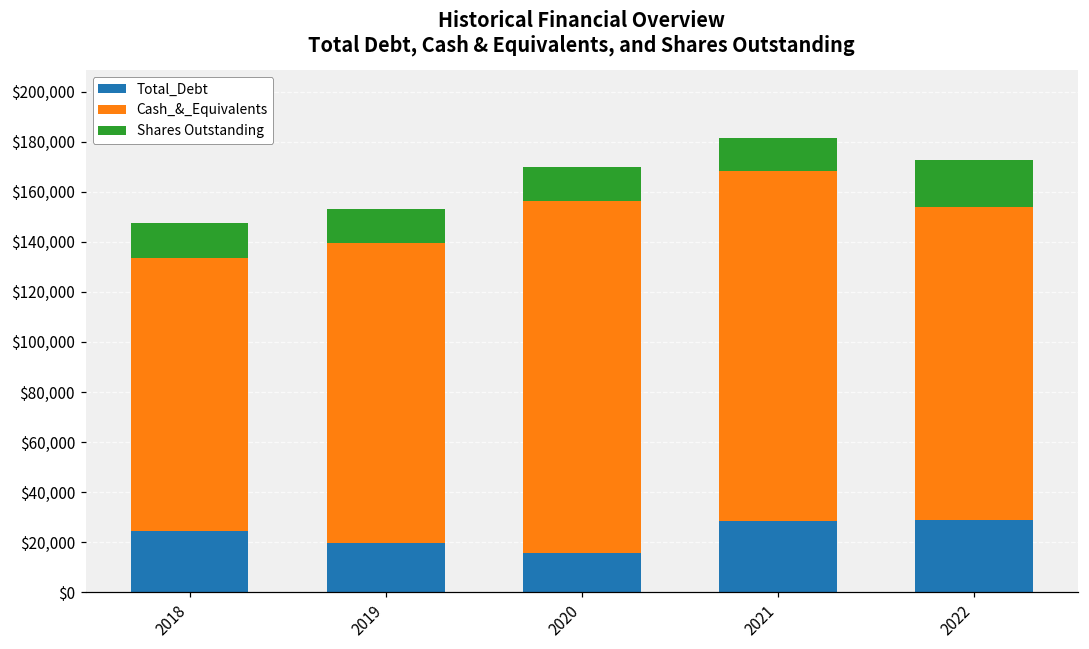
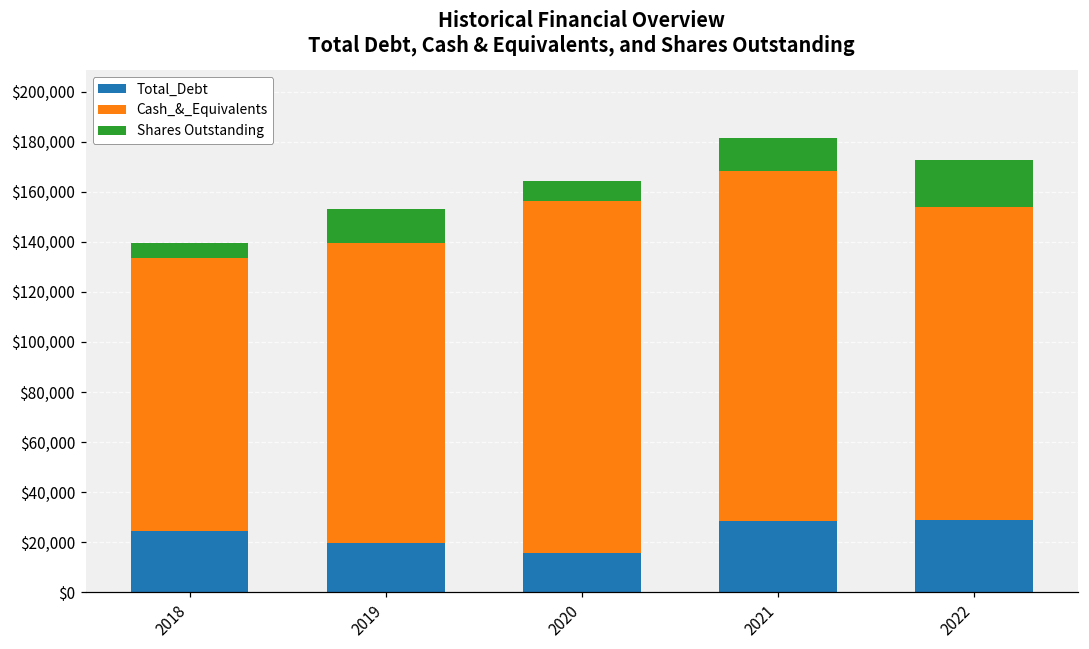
  {
    "Total_Debt": {
      "2018": "$24,000",
      "2019": "$20,000",
      "2020": "$16,000",
      "2021": "$29,000",
      "2022": "$29,000"
    },
    "Cash_&_Equivalents": {
      "2018": "$109,000",
      "2019": "$120,000",
      "2020": "$141,000",
      "2021": "$140,000",
      "2022": "$125,000"
    },
    "Shares Outstanding": {
-     "2018": "$14,000",
+     "2018": "$6,000",
      "2019": "$14,000",
-     "2020": "$14,000",
+     "2020": "$8,000",
      "2021": "$13,000",
      "2022": "$19,000"
    }
  }
